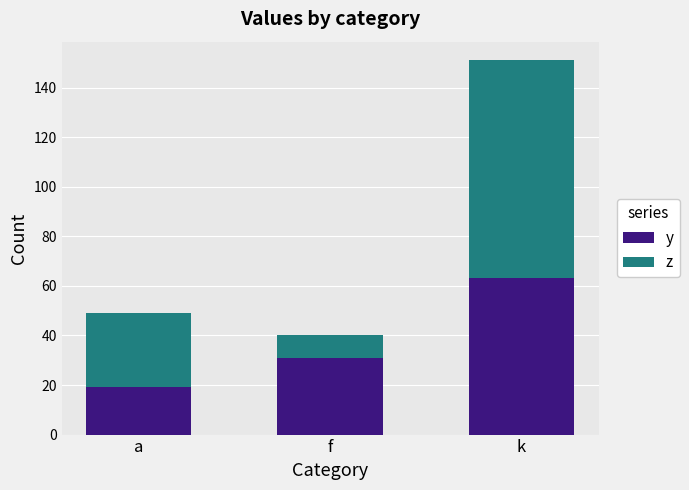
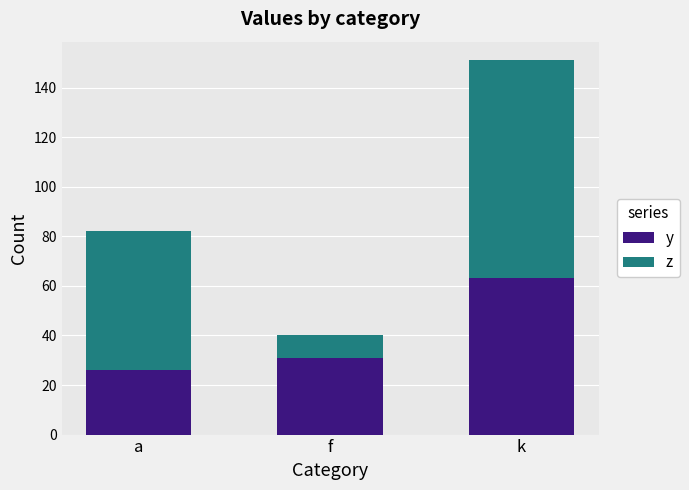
  {
    "y": {
-     "a": 19,
+     "a": 26,
      "f": 31,
      "k": 63
    },
    "z": {
-     "a": 30,
+     "a": 56,
      "f": 9,
      "k": 88
    }
  }
